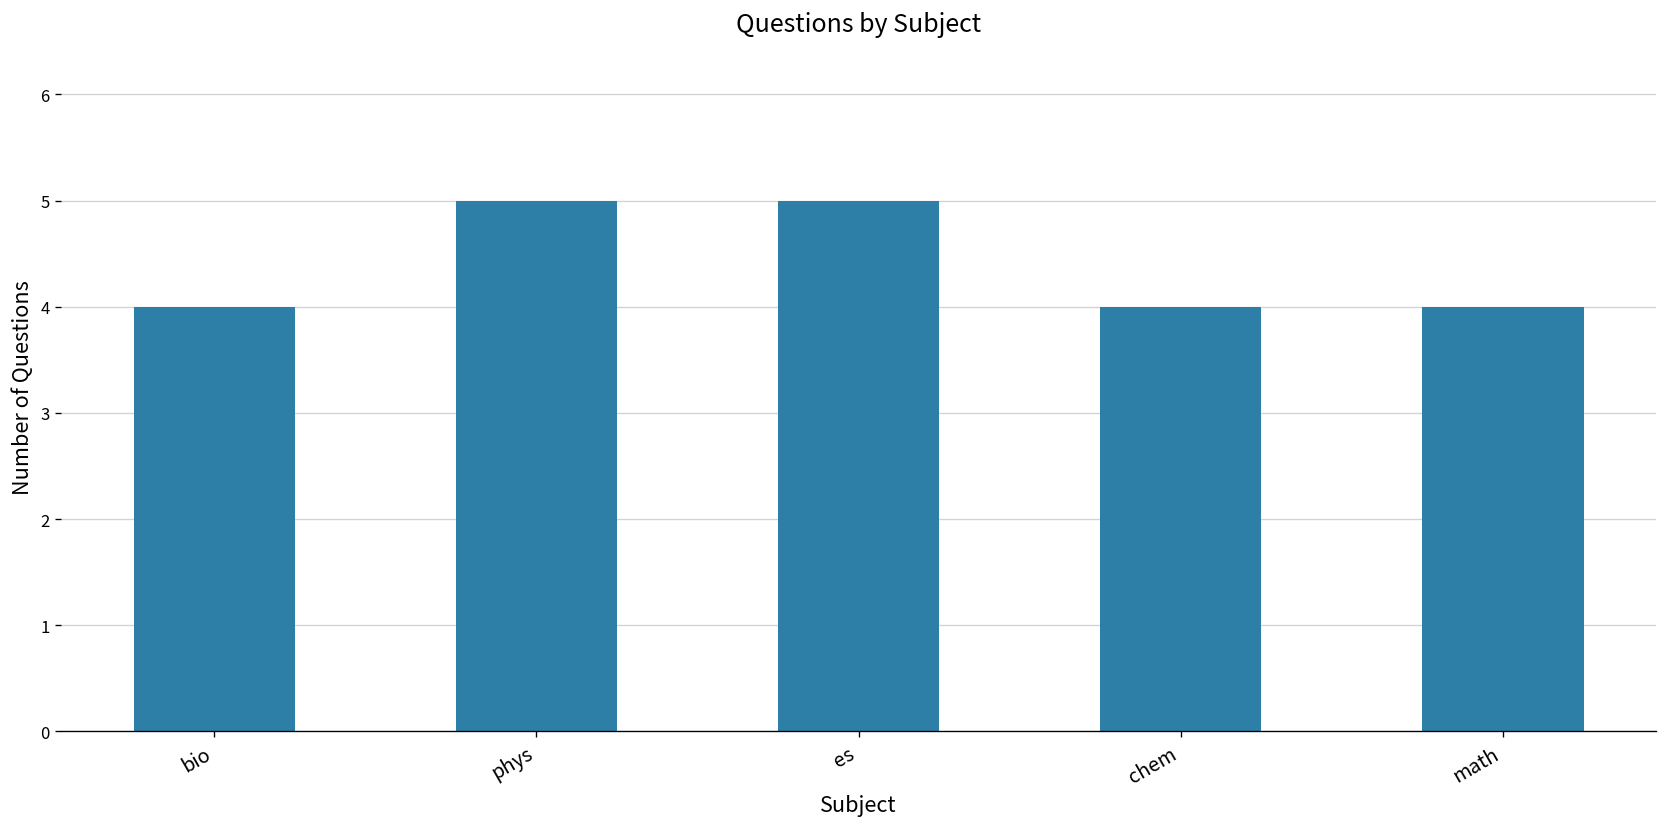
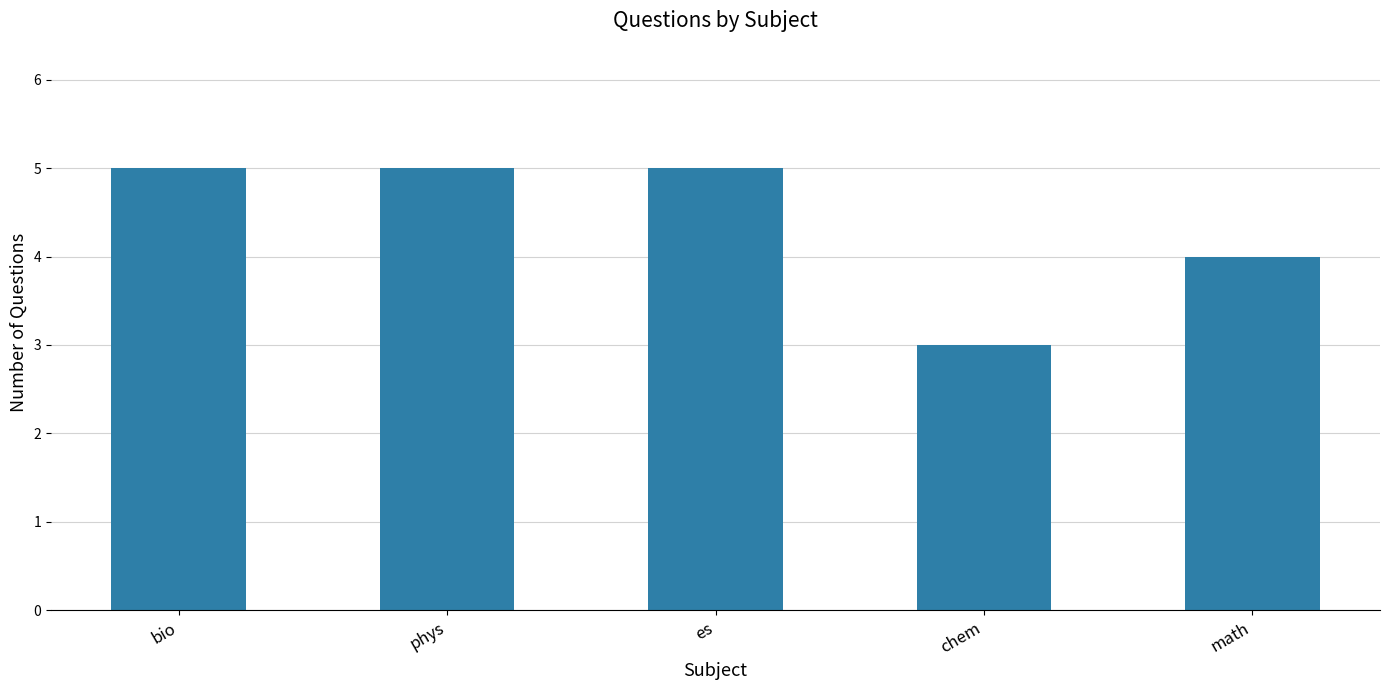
  {
-   "bio": 4,
+   "bio": 5,
    "phys": 5,
    "es": 5,
-   "chem": 4,
+   "chem": 3,
    "math": 4
  }
